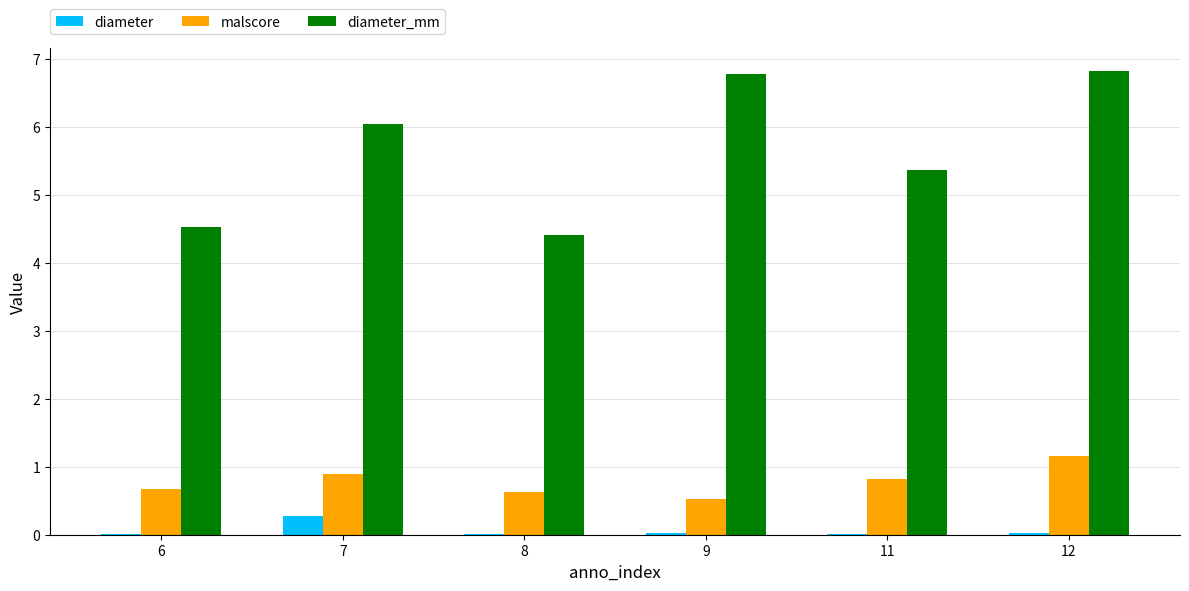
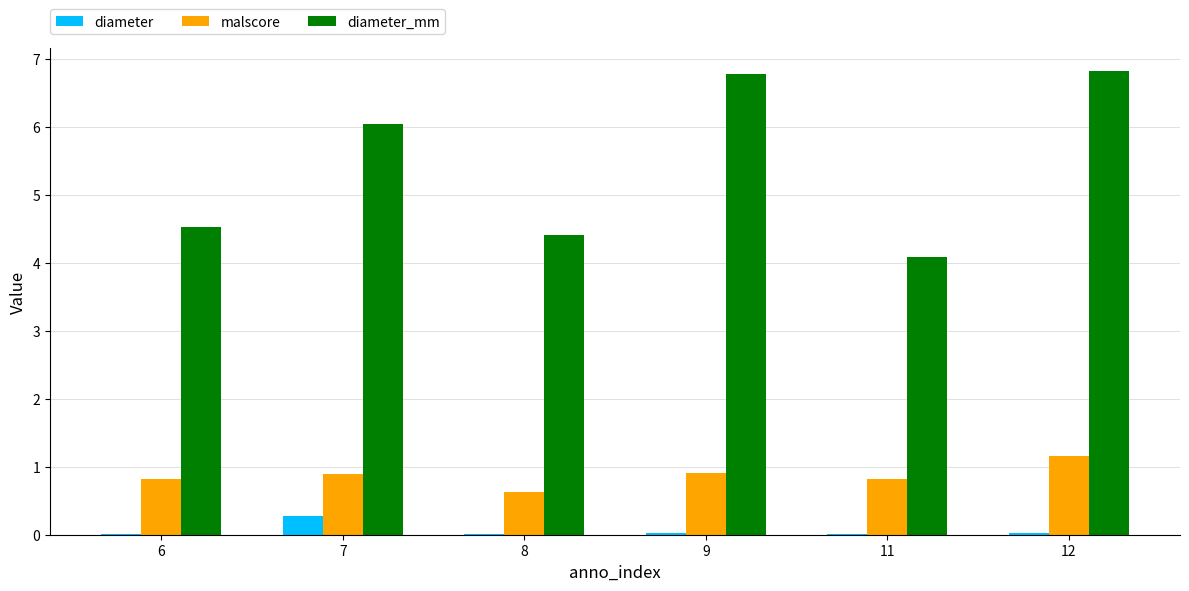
  {
    "diameter": {
      "7": 0.3
    },
    "malscore": {
-     "6": 0.7,
+     "6": 0.8,
      "7": 0.9,
      "8": 0.6,
-     "9": 0.5,
+     "9": 0.9,
      "11": 0.8,
      "12": 1.2
    },
    "diameter_mm": {
      "6": 4.5,
      "7": 6.0,
      "8": 4.4,
      "9": 6.8,
-     "11": 5.4,
+     "11": 4.1,
      "12": 6.8
    }
  }
